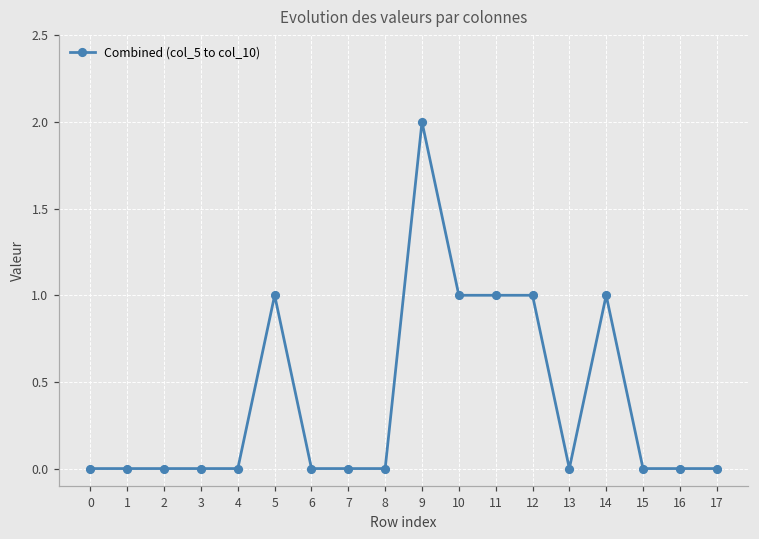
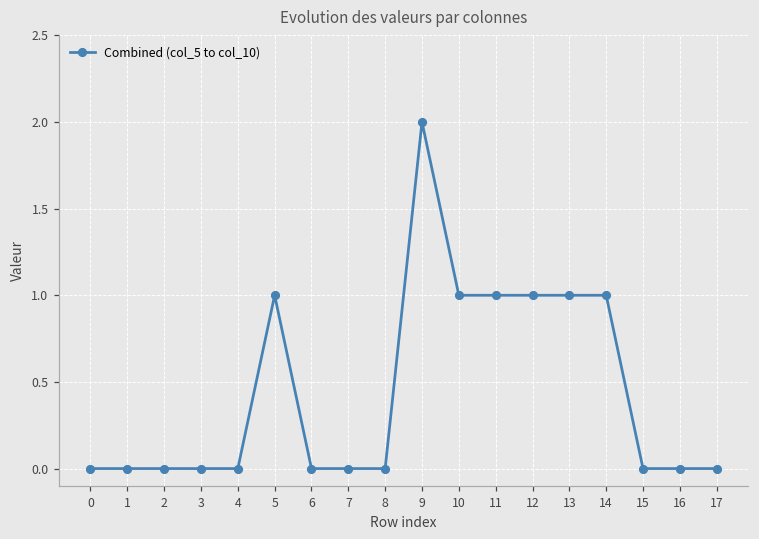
  {
    "0": 0,
    "1": 0,
    "2": 0,
    "3": 0,
    "4": 0,
    "5": 1,
    "6": 0,
    "7": 0,
    "8": 0,
    "9": 2,
    "10": 1,
    "11": 1,
    "12": 1,
-   "13": 0,
+   "13": 1,
    "14": 1,
    "15": 0,
    "16": 0,
    "17": 0
  }
